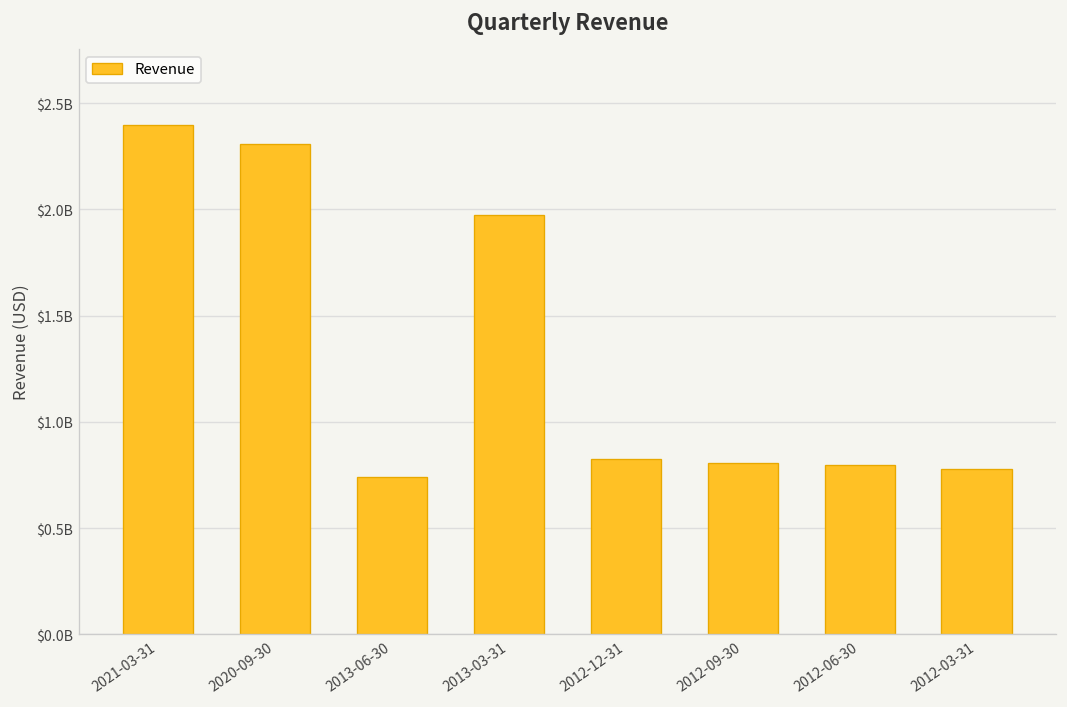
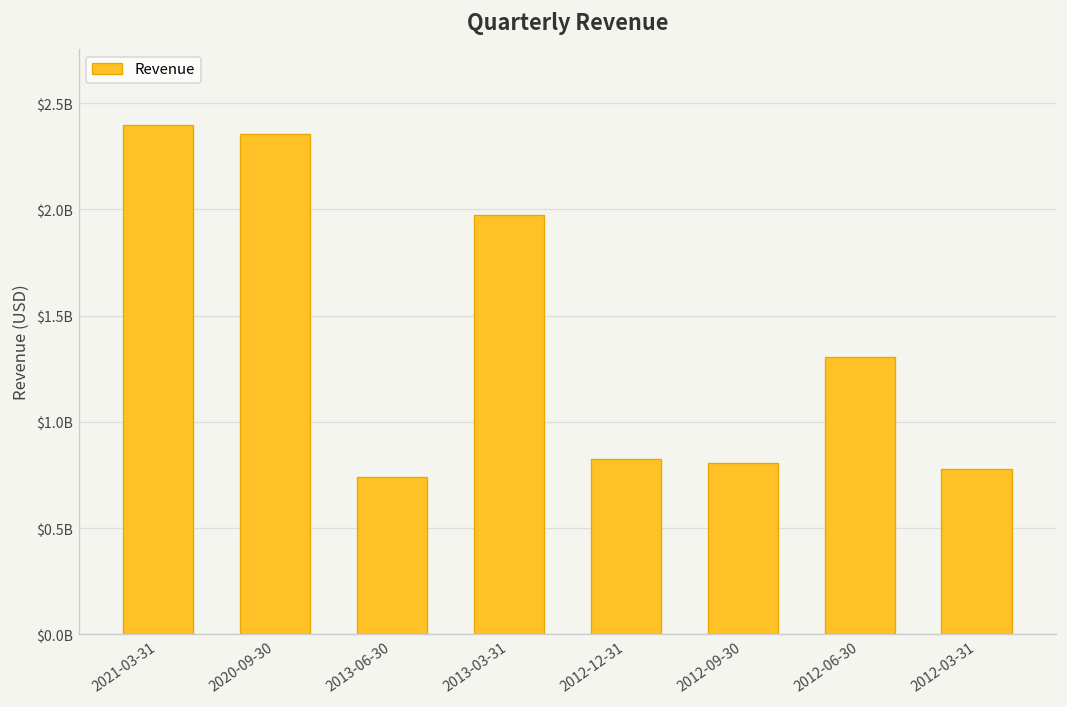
  {
    "2021-03-31": "$2400000000",
-   "2020-09-30": "$2310000000",
+   "2020-09-30": "$2360000000",
    "2013-06-30": "$740000000",
    "2013-03-31": "$1980000000",
    "2012-12-31": "$820000000",
    "2012-09-30": "$810000000",
-   "2012-06-30": "$790000000",
+   "2012-06-30": "$1310000000",
    "2012-03-31": "$780000000"
  }
